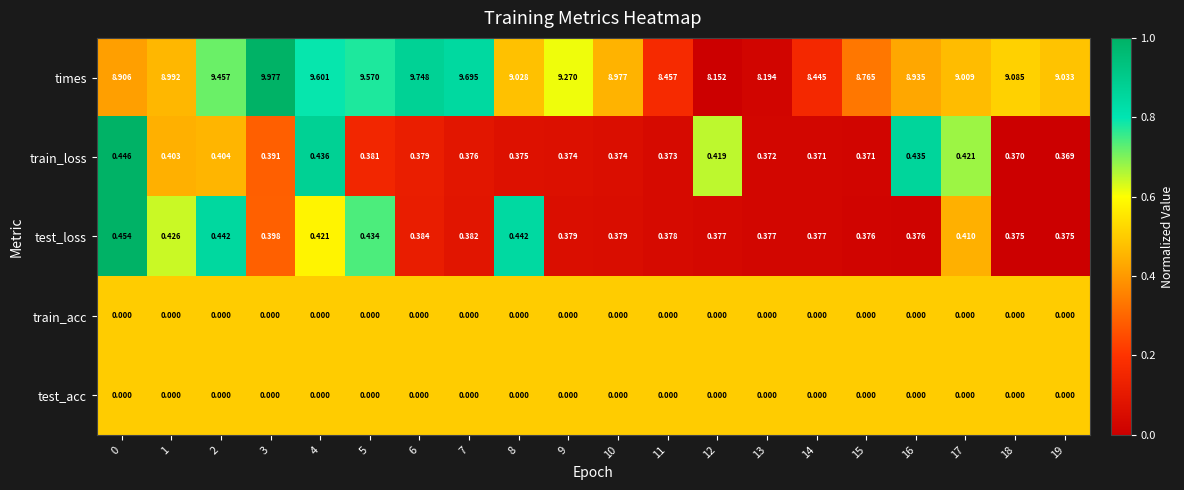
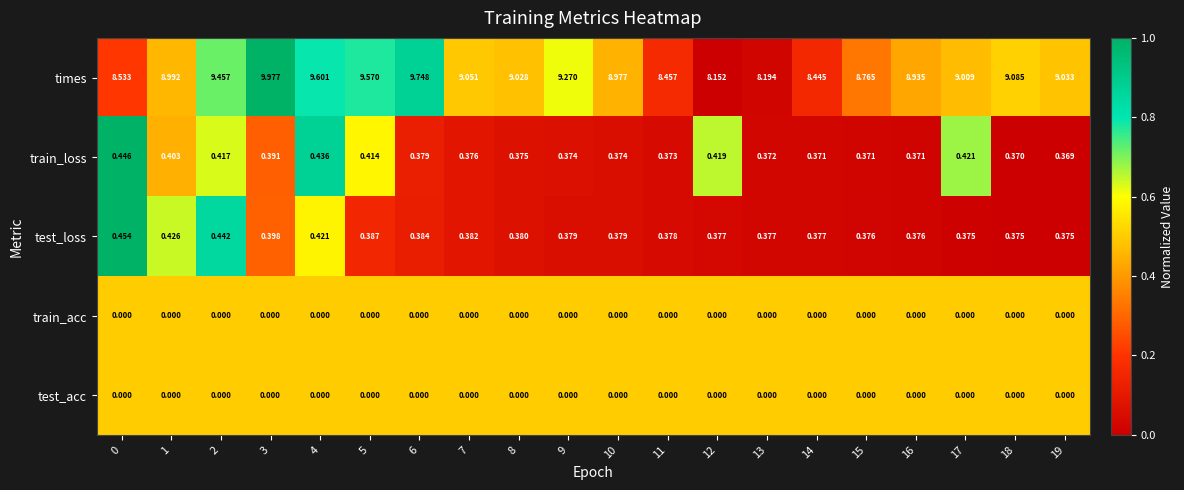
  {
    "times": {
-     "0": 8.906,
+     "0": 8.533,
      "1": 8.992,
      "2": 9.457,
      "3": 9.977,
      "4": 9.601,
      "5": 9.570,
      "6": 9.748,
-     "7": 9.695,
+     "7": 9.051,
      "8": 9.028,
      "9": 9.270,
      "10": 8.977,
      "11": 8.457,
      "12": 8.152,
      "13": 8.194,
      "14": 8.445,
      "15": 8.765,
      "16": 8.935,
      "17": 9.009,
      "18": 9.085,
      "19": 9.033
    },
    "train_loss": {
      "0": 0.446,
      "1": 0.403,
-     "2": 0.404,
+     "2": 0.417,
      "3": 0.391,
      "4": 0.436,
-     "5": 0.381,
+     "5": 0.414,
      "6": 0.379,
      "7": 0.376,
      "8": 0.375,
      "9": 0.374,
      "10": 0.374,
      "11": 0.373,
      "12": 0.419,
      "13": 0.372,
      "14": 0.371,
      "15": 0.371,
-     "16": 0.435,
+     "16": 0.371,
      "17": 0.421,
      "18": 0.370,
      "19": 0.369
    },
    "test_loss": {
      "0": 0.454,
      "1": 0.426,
      "2": 0.442,
      "3": 0.398,
      "4": 0.421,
-     "5": 0.434,
+     "5": 0.387,
      "6": 0.384,
      "7": 0.382,
-     "8": 0.442,
+     "8": 0.380,
      "9": 0.379,
      "10": 0.379,
      "11": 0.378,
      "12": 0.377,
      "13": 0.377,
      "14": 0.377,
      "15": 0.376,
      "16": 0.376,
-     "17": 0.410,
+     "17": 0.375,
      "18": 0.375,
      "19": 0.375
    },
    "train_acc": {
      "0": 0.000,
      "1": 0.000,
      "2": 0.000,
      "3": 0.000,
      "4": 0.000,
      "5": 0.000,
      "6": 0.000,
      "7": 0.000,
      "8": 0.000,
      "9": 0.000,
      "10": 0.000,
      "11": 0.000,
      "12": 0.000,
      "13": 0.000,
      "14": 0.000,
      "15": 0.000,
      "16": 0.000,
      "17": 0.000,
      "18": 0.000,
      "19": 0.000
    },
    "test_acc": {
      "0": 0.000,
      "1": 0.000,
      "2": 0.000,
      "3": 0.000,
      "4": 0.000,
      "5": 0.000,
      "6": 0.000,
      "7": 0.000,
      "8": 0.000,
      "9": 0.000,
      "10": 0.000,
      "11": 0.000,
      "12": 0.000,
      "13": 0.000,
      "14": 0.000,
      "15": 0.000,
      "16": 0.000,
      "17": 0.000,
      "18": 0.000,
      "19": 0.000
    }
  }
